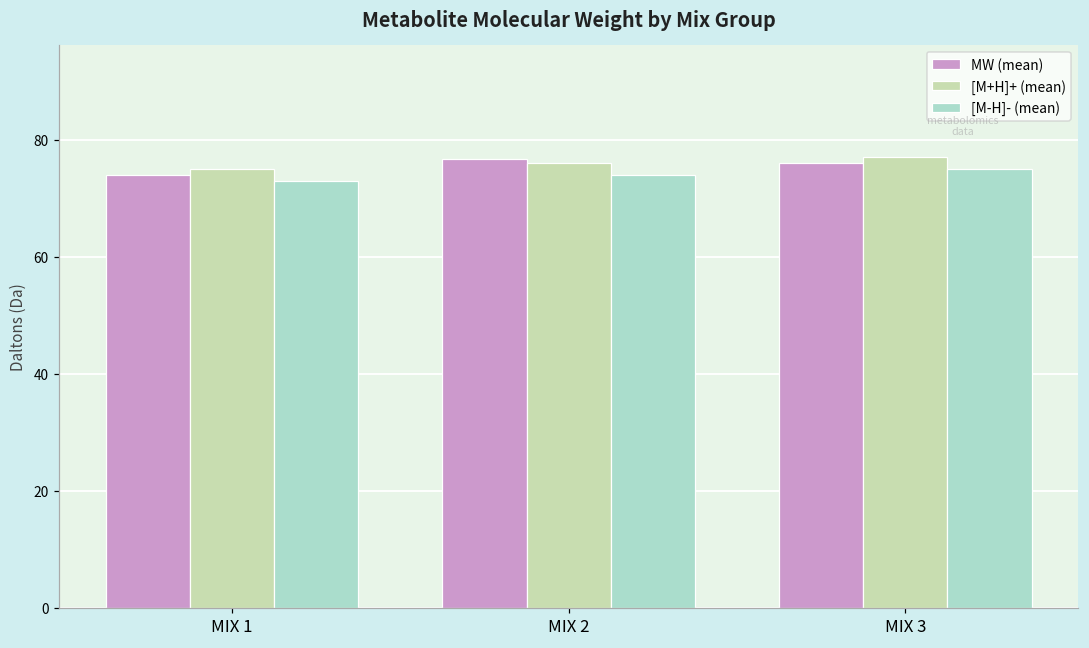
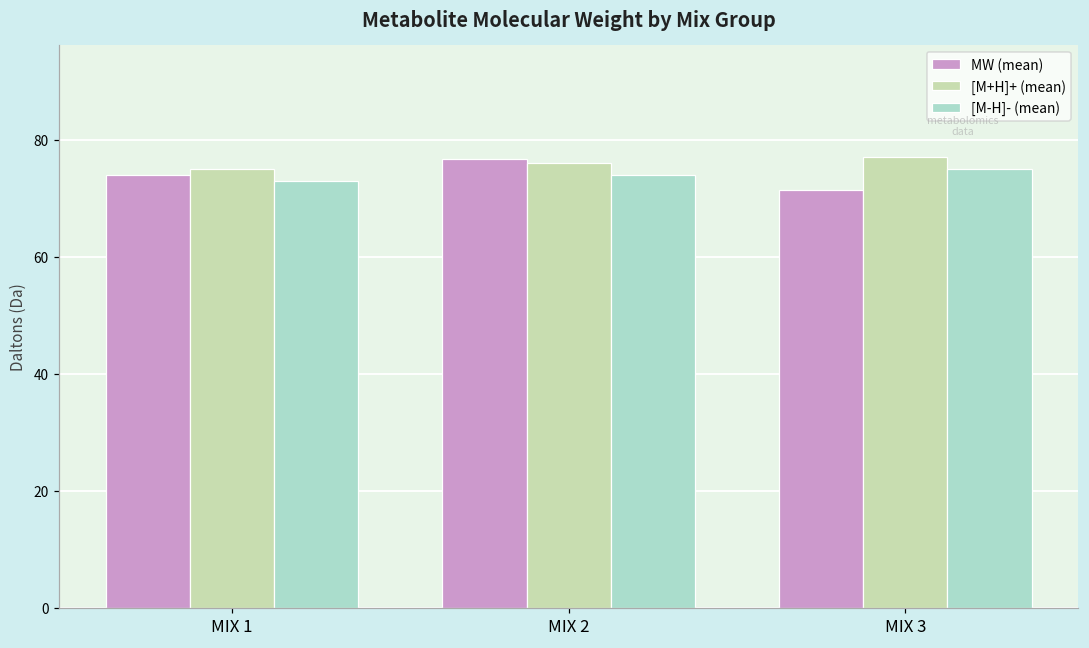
  {
    "MW (mean)": {
      "MIX 1": 74,
      "MIX 2": 77,
-     "MIX 3": 76
+     "MIX 3": 71
    }
  }
